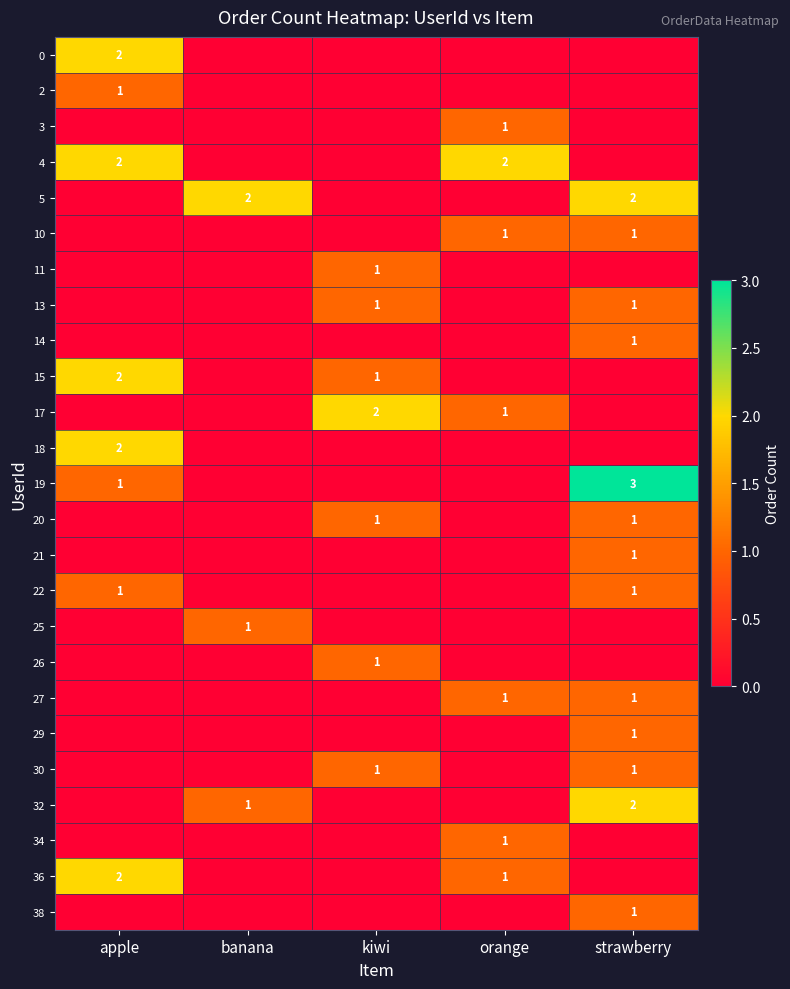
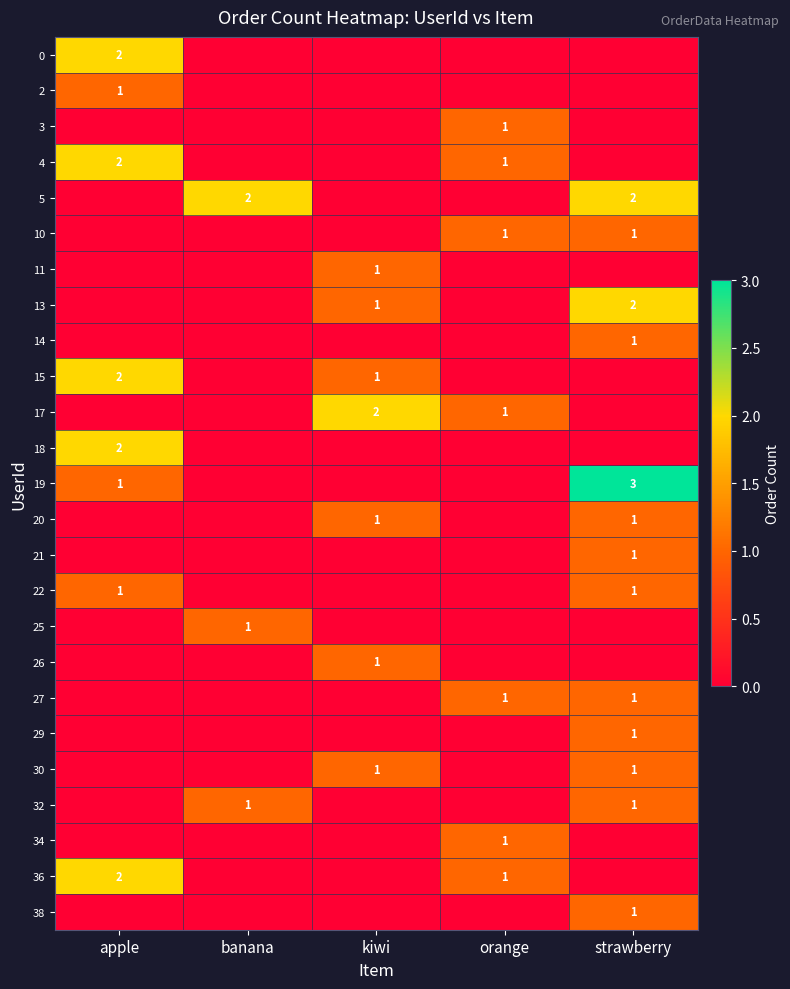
  {
    "0": {
      "apple": 2
    },
    "2": {
      "apple": 1
    },
    "3": {
      "orange": 1
    },
    "4": {
      "apple": 2,
-     "orange": 2
+     "orange": 1
    },
    "5": {
      "banana": 2,
      "strawberry": 2
    },
    "10": {
      "orange": 1,
      "strawberry": 1
    },
    "11": {
      "kiwi": 1
    },
    "13": {
      "kiwi": 1,
-     "strawberry": 1
+     "strawberry": 2
    },
    "14": {
      "strawberry": 1
    },
    "15": {
      "apple": 2,
      "kiwi": 1
    },
    "17": {
      "kiwi": 2,
      "orange": 1
    },
    "18": {
      "apple": 2
    },
    "19": {
      "apple": 1,
      "strawberry": 3
    },
    "20": {
      "kiwi": 1,
      "strawberry": 1
    },
    "21": {
      "strawberry": 1
    },
    "22": {
      "apple": 1,
      "strawberry": 1
    },
    "25": {
      "banana": 1
    },
    "26": {
      "kiwi": 1
    },
    "27": {
      "orange": 1,
      "strawberry": 1
    },
    "29": {
      "strawberry": 1
    },
    "30": {
      "kiwi": 1,
      "strawberry": 1
    },
    "32": {
      "banana": 1,
-     "strawberry": 2
+     "strawberry": 1
    },
    "34": {
      "orange": 1
    },
    "36": {
      "apple": 2,
      "orange": 1
    },
    "38": {
      "strawberry": 1
    }
  }
